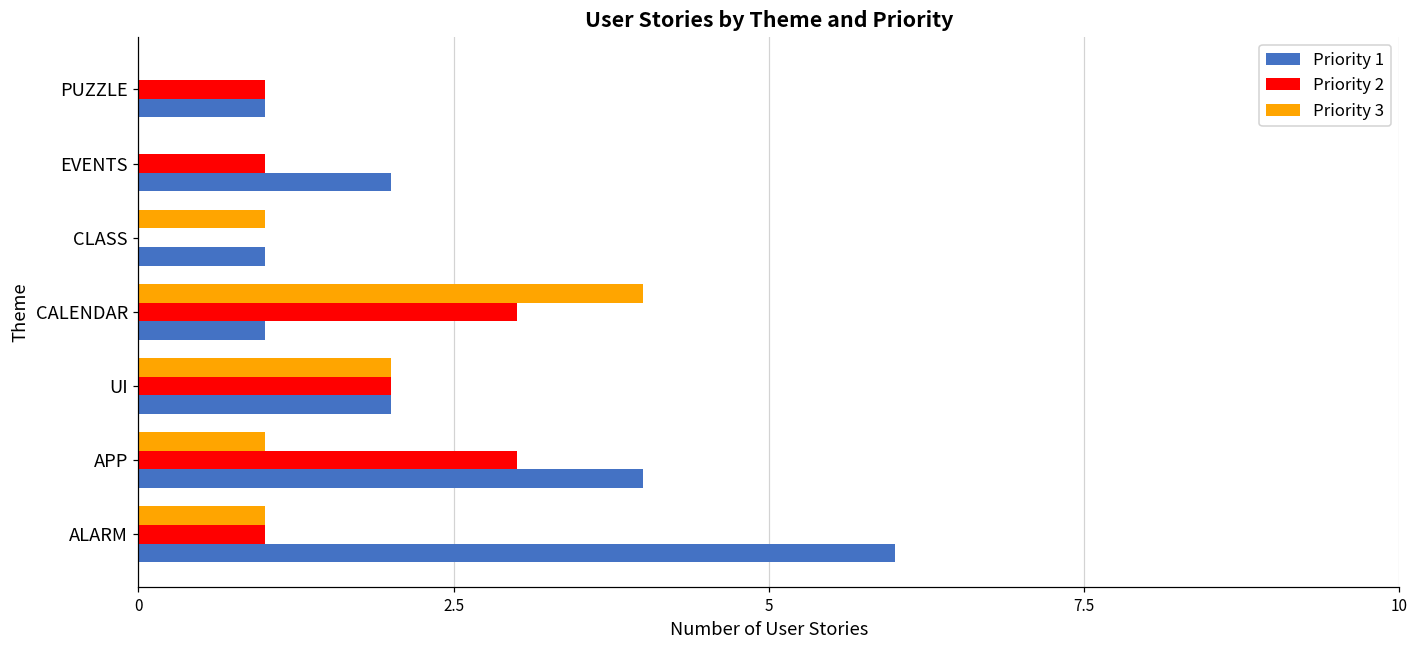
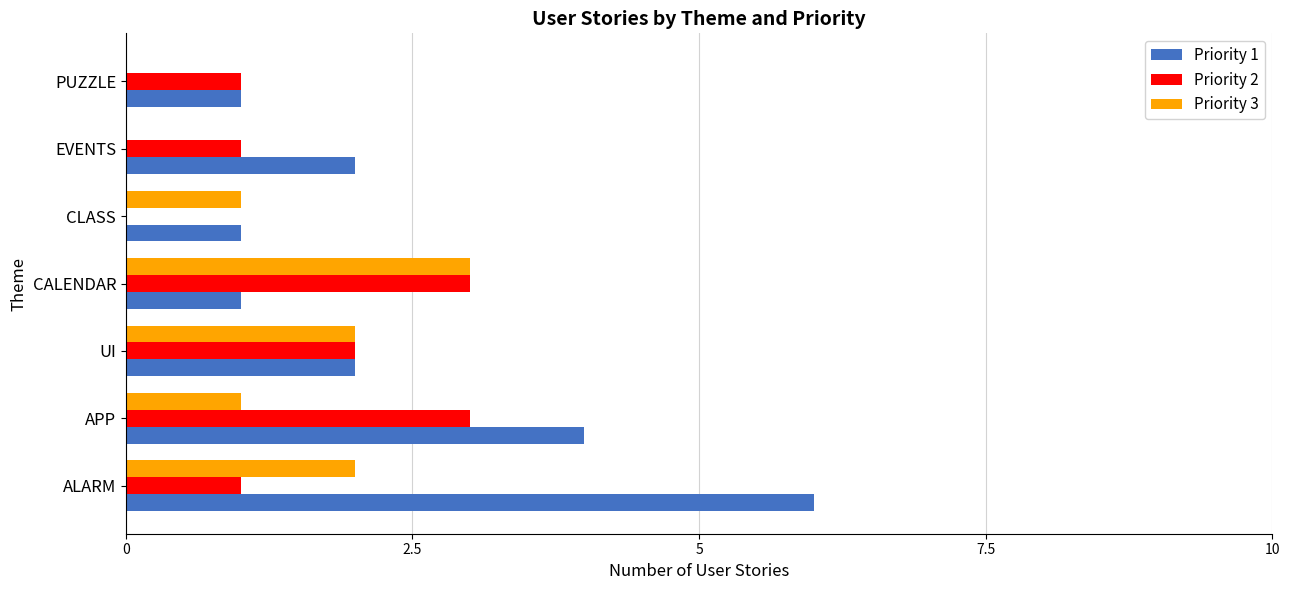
  {
    "Priority 1": {
      "PUZZLE": 1,
      "EVENTS": 2,
      "CLASS": 1,
      "CALENDAR": 1,
      "UI": 2,
      "APP": 4,
      "ALARM": 6
    },
    "Priority 2": {
      "PUZZLE": 1,
      "EVENTS": 1,
      "CLASS": 0,
      "CALENDAR": 3,
      "UI": 2,
      "APP": 3,
      "ALARM": 1
    },
    "Priority 3": {
      "PUZZLE": 0,
      "EVENTS": 0,
      "CLASS": 1,
-     "CALENDAR": 4,
+     "CALENDAR": 3,
      "UI": 2,
      "APP": 1,
-     "ALARM": 1
+     "ALARM": 2
    }
  }
